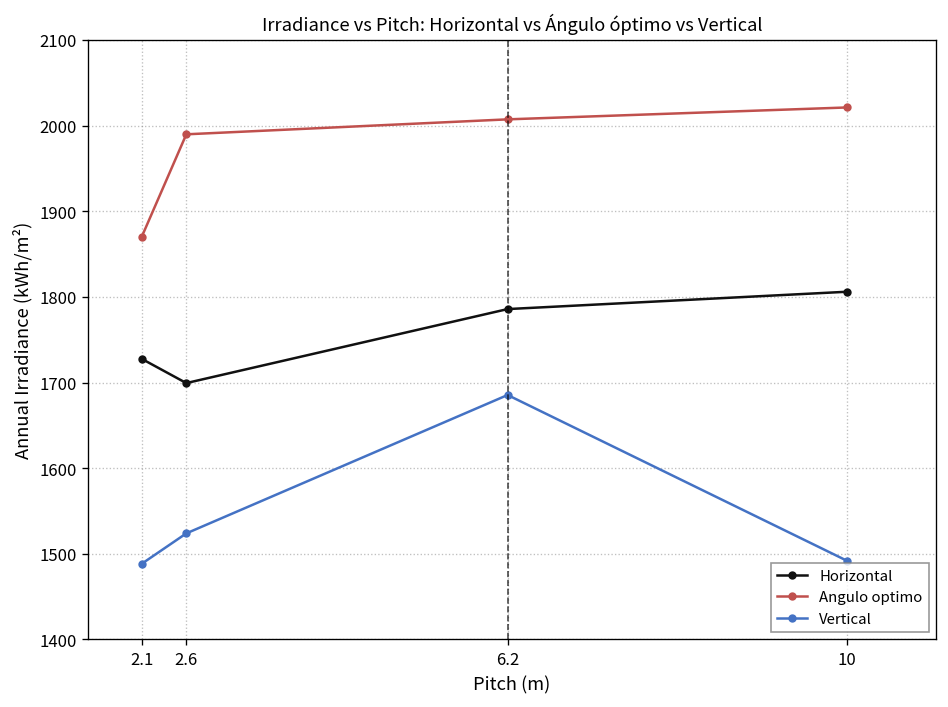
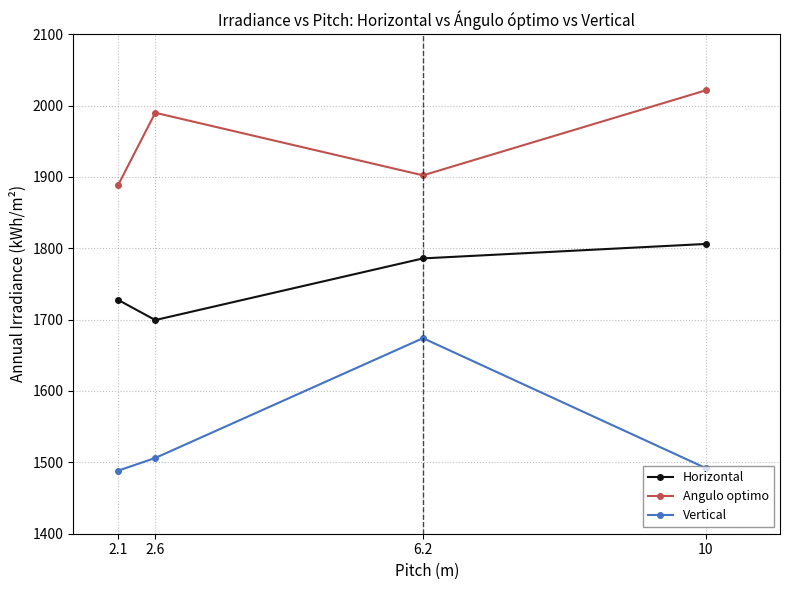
  {
    "Horizontal": {
      "2.1": 1730,
      "2.6": 1700,
      "6.2": 1790,
      "10": 1810
    },
    "Angulo optimo": {
-     "2.1": 1870,
+     "2.1": 1890,
      "2.6": 1990,
-     "6.2": 2010,
+     "6.2": 1900,
      "10": 2020
    },
    "Vertical": {
      "2.1": 1490,
-     "2.6": 1520,
-     "6.2": 1690
+     "2.6": 1510,
+     "6.2": 1670
    }
  }
